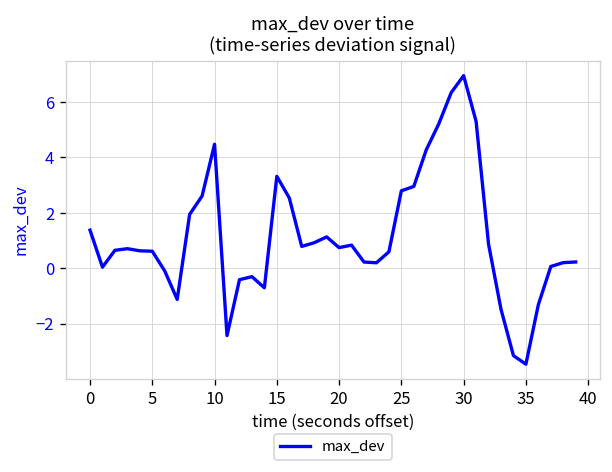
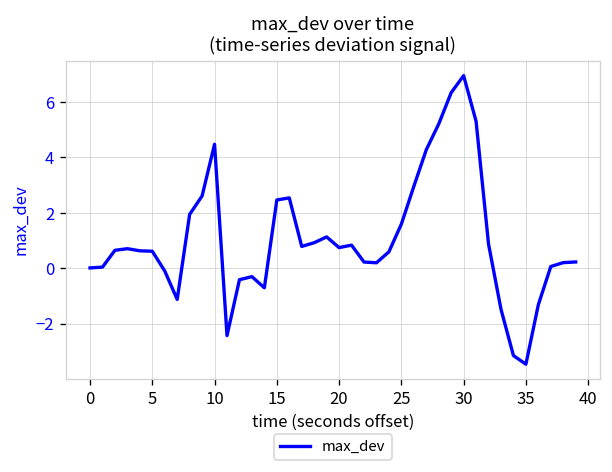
  {
-   "0": 1.4,
+   "0": 0.0,
    "5": 0.6,
    "10": 4.5,
-   "15": 3.3,
+   "15": 2.5,
    "20": 0.7,
-   "25": 2.8,
+   "25": 1.6,
    "30": 6.9,
    "35": -3.5
  }
